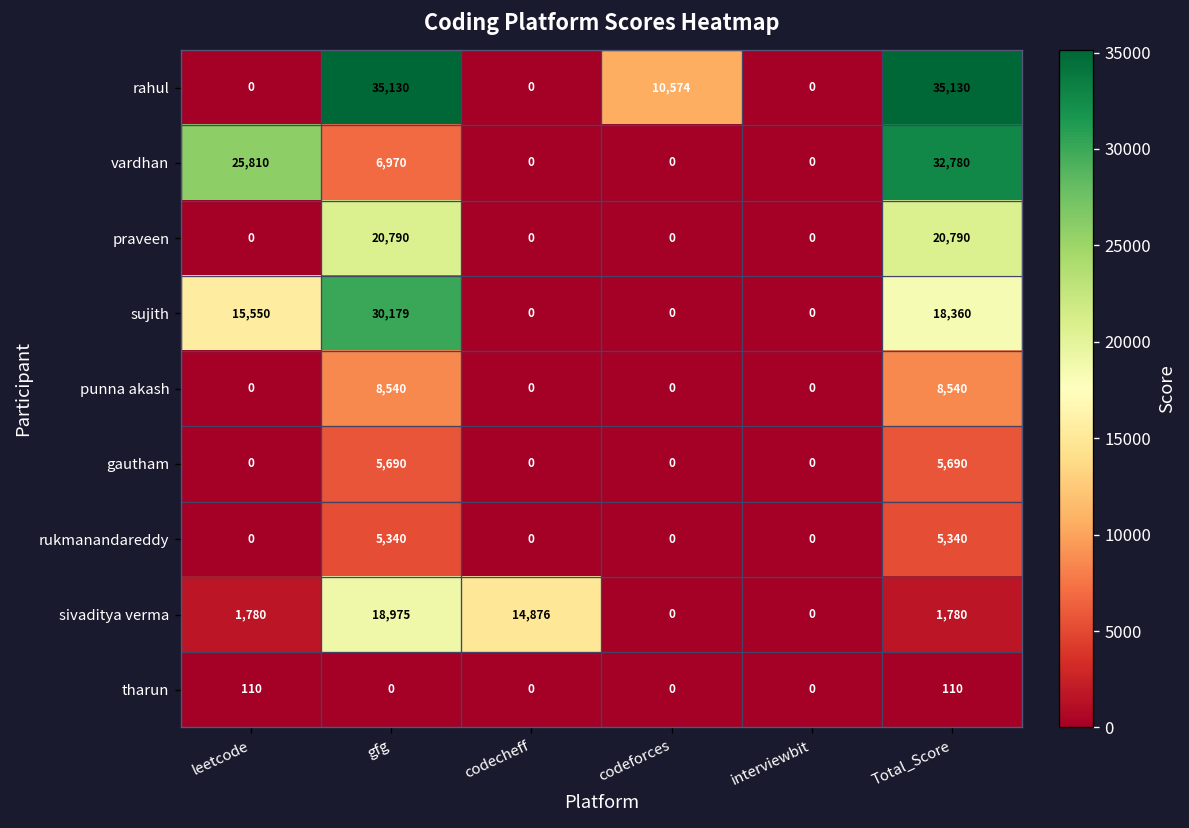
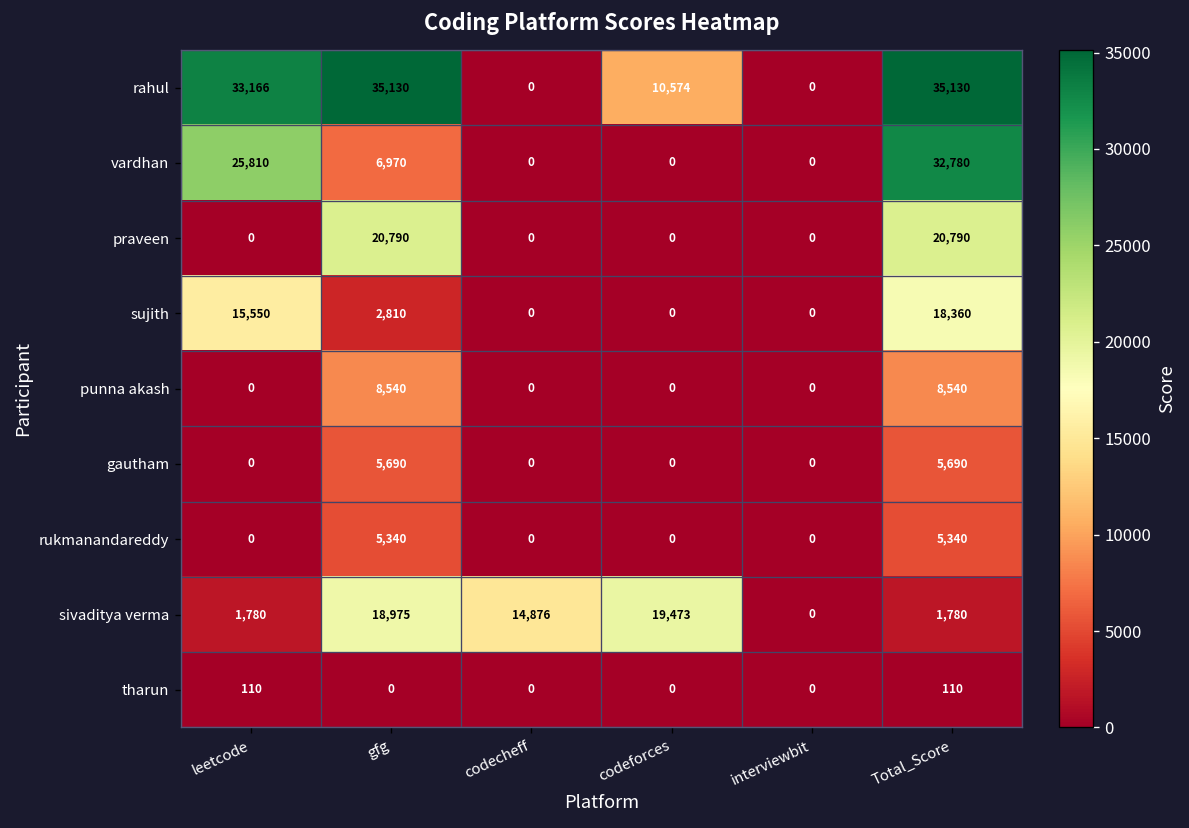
  {
    "rahul": {
-     "leetcode": "0",
+     "leetcode": "33,166",
      "gfg": "35,130",
      "codecheff": "0",
      "codeforces": "10,574",
      "interviewbit": "0",
      "Total_Score": "35,130"
    },
    "vardhan": {
      "leetcode": "25,810",
      "gfg": "6,970",
      "codecheff": "0",
      "codeforces": "0",
      "interviewbit": "0",
      "Total_Score": "32,780"
    },
    "praveen": {
      "leetcode": "0",
      "gfg": "20,790",
      "codecheff": "0",
      "codeforces": "0",
      "interviewbit": "0",
      "Total_Score": "20,790"
    },
    "sujith": {
      "leetcode": "15,550",
-     "gfg": "30,179",
+     "gfg": "2,810",
      "codecheff": "0",
      "codeforces": "0",
      "interviewbit": "0",
      "Total_Score": "18,360"
    },
    "punna akash": {
      "leetcode": "0",
      "gfg": "8,540",
      "codecheff": "0",
      "codeforces": "0",
      "interviewbit": "0",
      "Total_Score": "8,540"
    },
    "gautham": {
      "leetcode": "0",
      "gfg": "5,690",
      "codecheff": "0",
      "codeforces": "0",
      "interviewbit": "0",
      "Total_Score": "5,690"
    },
    "rukmanandareddy": {
      "leetcode": "0",
      "gfg": "5,340",
      "codecheff": "0",
      "codeforces": "0",
      "interviewbit": "0",
      "Total_Score": "5,340"
    },
    "sivaditya verma": {
      "leetcode": "1,780",
      "gfg": "18,975",
      "codecheff": "14,876",
-     "codeforces": "0",
+     "codeforces": "19,473",
      "interviewbit": "0",
      "Total_Score": "1,780"
    },
    "tharun": {
      "leetcode": "110",
      "gfg": "0",
      "codecheff": "0",
      "codeforces": "0",
      "interviewbit": "0",
      "Total_Score": "110"
    }
  }
